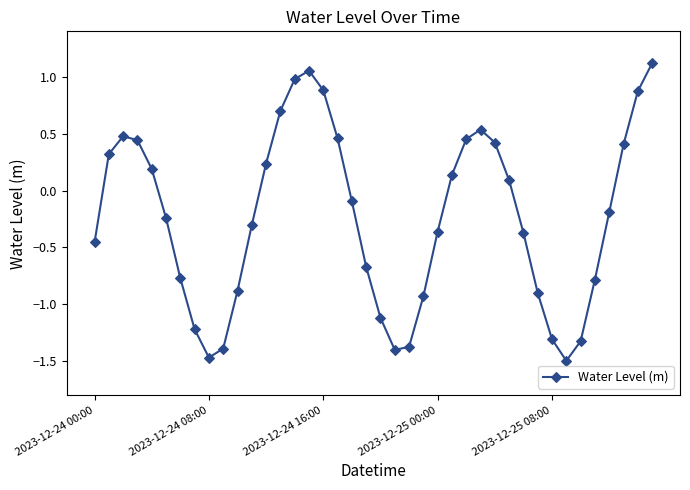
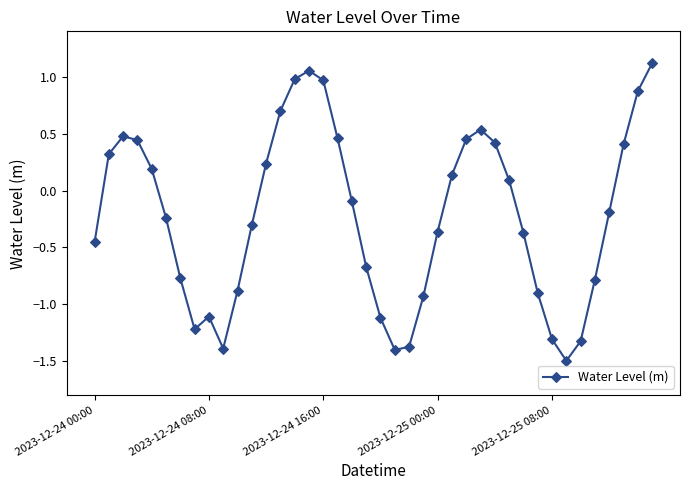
  {
    "2023-12-24 00:00": -0.46,
-   "2023-12-24 08:00": -1.47,
-   "2023-12-24 16:00": 0.88,
+   "2023-12-24 08:00": -1.11,
+   "2023-12-24 16:00": 0.97,
    "2023-12-25 00:00": -0.36,
    "2023-12-25 08:00": -1.31
  }
